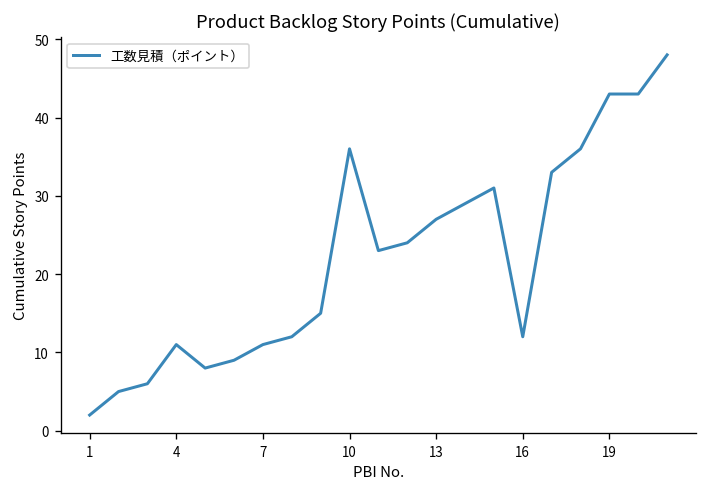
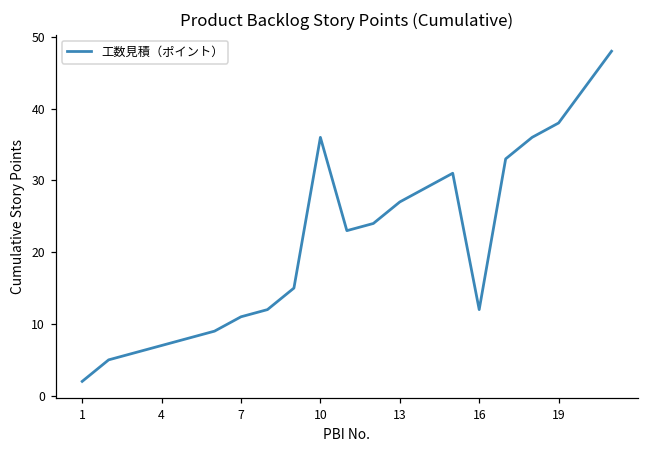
  {
    "1": 2,
-   "4": 11,
+   "4": 7,
    "7": 11,
    "10": 36,
    "13": 27,
    "16": 12,
-   "19": 43
+   "19": 38
  }
